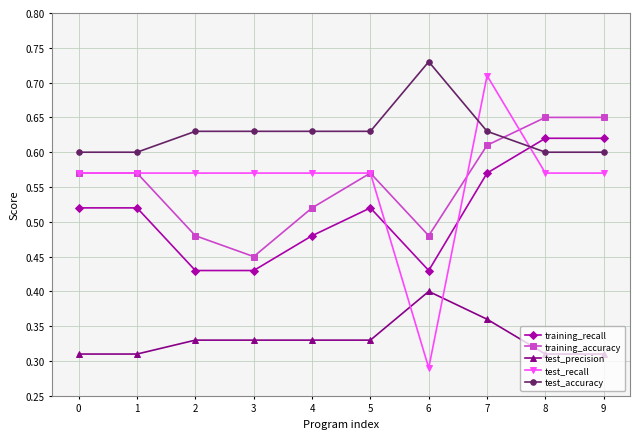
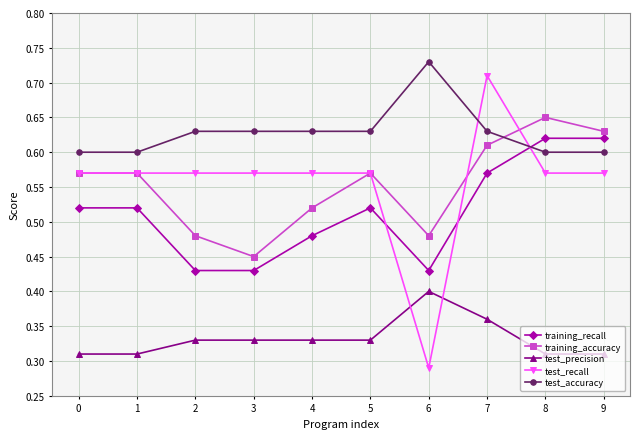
  {
    "training_accuracy": {
      "2": 0.48,
      "3": 0.45,
      "4": 0.52,
      "6": 0.48,
      "7": 0.61,
      "8": 0.65,
-     "9": 0.65
+     "9": 0.63
    },
    "test_recall": {
      "2": 0.57,
      "3": 0.57,
      "4": 0.57,
      "6": 0.29,
      "7": 0.71,
      "8": 0.57,
      "9": 0.57
    }
  }
